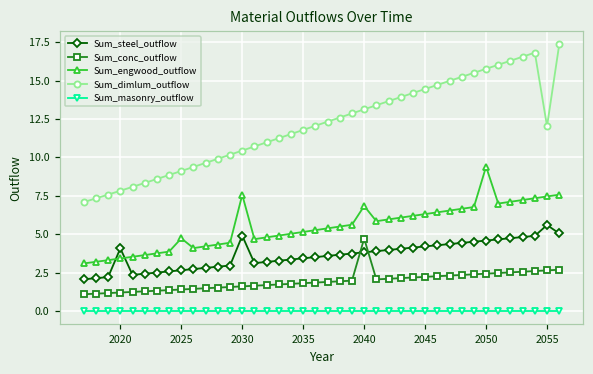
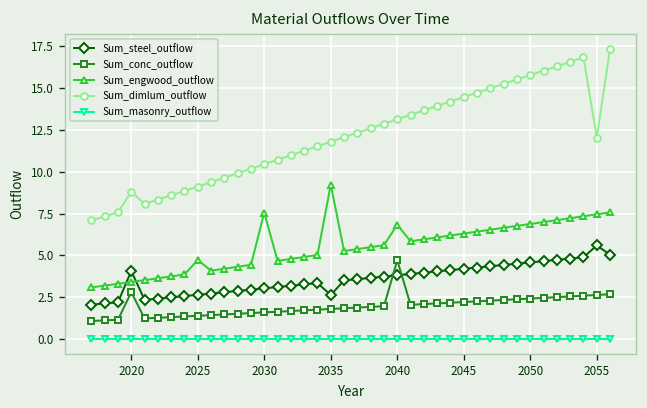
  {
    "Sum_steel_outflow": {
      "2020": 4.1,
      "2025": 2.6,
-     "2030": 4.9,
-     "2035": 3.4,
+     "2030": 3.0,
+     "2035": 2.6,
      "2040": 3.8,
      "2045": 4.2,
      "2050": 4.6,
      "2055": 5.6
    },
    "Sum_conc_outflow": {
-     "2020": 1.2,
+     "2020": 2.8,
      "2025": 1.4,
      "2030": 1.6,
      "2035": 1.8,
      "2040": 4.7,
      "2045": 2.2,
      "2050": 2.4,
      "2055": 2.6
    },
    "Sum_engwood_outflow": {
      "2020": 3.4,
      "2025": 4.7,
      "2030": 7.6,
-     "2035": 5.1,
+     "2035": 9.2,
      "2040": 6.8,
      "2045": 6.3,
-     "2050": 9.4,
+     "2050": 6.9,
      "2055": 7.5
    },
    "Sum_dimlum_outflow": {
-     "2020": 7.8,
+     "2020": 8.8,
      "2025": 9.1,
      "2030": 10.4,
      "2035": 11.8,
      "2040": 13.1,
      "2045": 14.5,
      "2050": 15.8,
      "2055": 12.0
    },
    "Sum_masonry_outflow": {
      "2020": 0.0,
      "2025": 0.0,
      "2030": 0.0,
      "2035": 0.0,
      "2040": 0.0,
      "2045": 0.0,
      "2050": 0.0,
      "2055": 0.0
    }
  }
